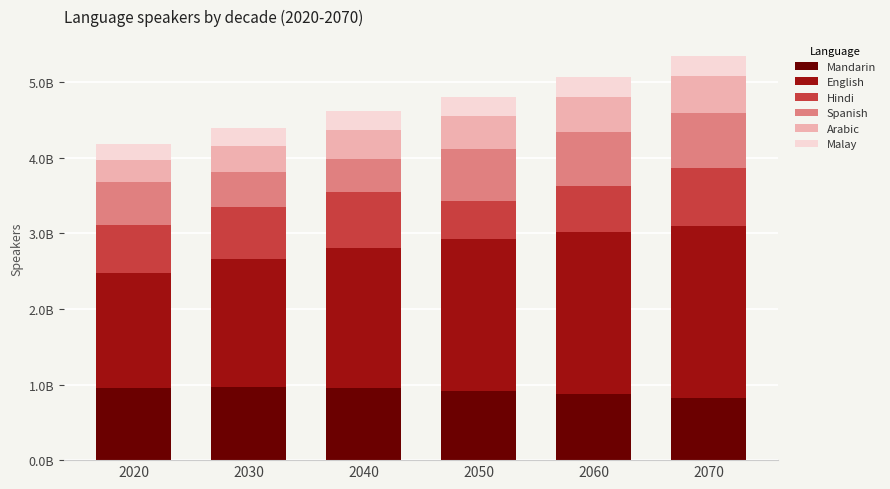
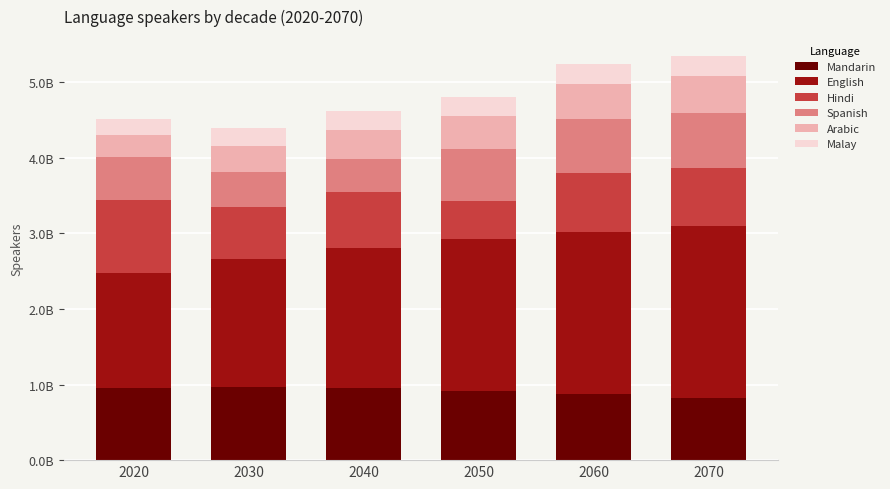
  {
    "Hindi": {
-     "2020": 600000000,
+     "2020": 1000000000,
      "2030": 700000000,
      "2040": 700000000,
      "2050": 500000000,
-     "2060": 600000000,
+     "2060": 800000000,
      "2070": 800000000
    },
    "Spanish": {
      "2020": 600000000,
      "2030": 500000000,
      "2040": 400000000,
      "2050": 700000000,
      "2060": 700000000,
      "2070": 700000000
    }
  }
